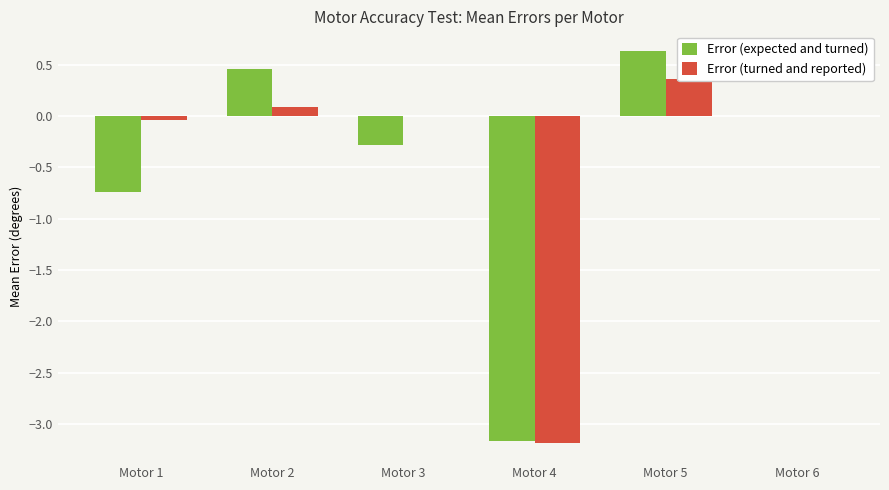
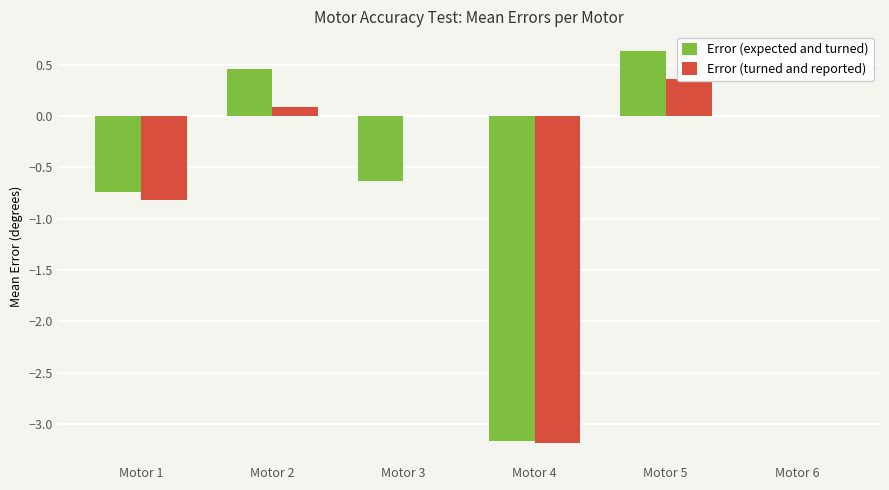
  {
    "Error (expected and turned)": {
      "Motor 1": -0.74,
      "Motor 2": 0.46,
-     "Motor 3": -0.28,
+     "Motor 3": -0.64,
      "Motor 4": -3.17,
      "Motor 5": 0.64,
      "Motor 6": 0.00
    },
    "Error (turned and reported)": {
-     "Motor 1": -0.04,
+     "Motor 1": -0.82,
      "Motor 2": 0.09,
      "Motor 3": 0.00,
      "Motor 4": -3.18,
      "Motor 6": 0.00
    }
  }
